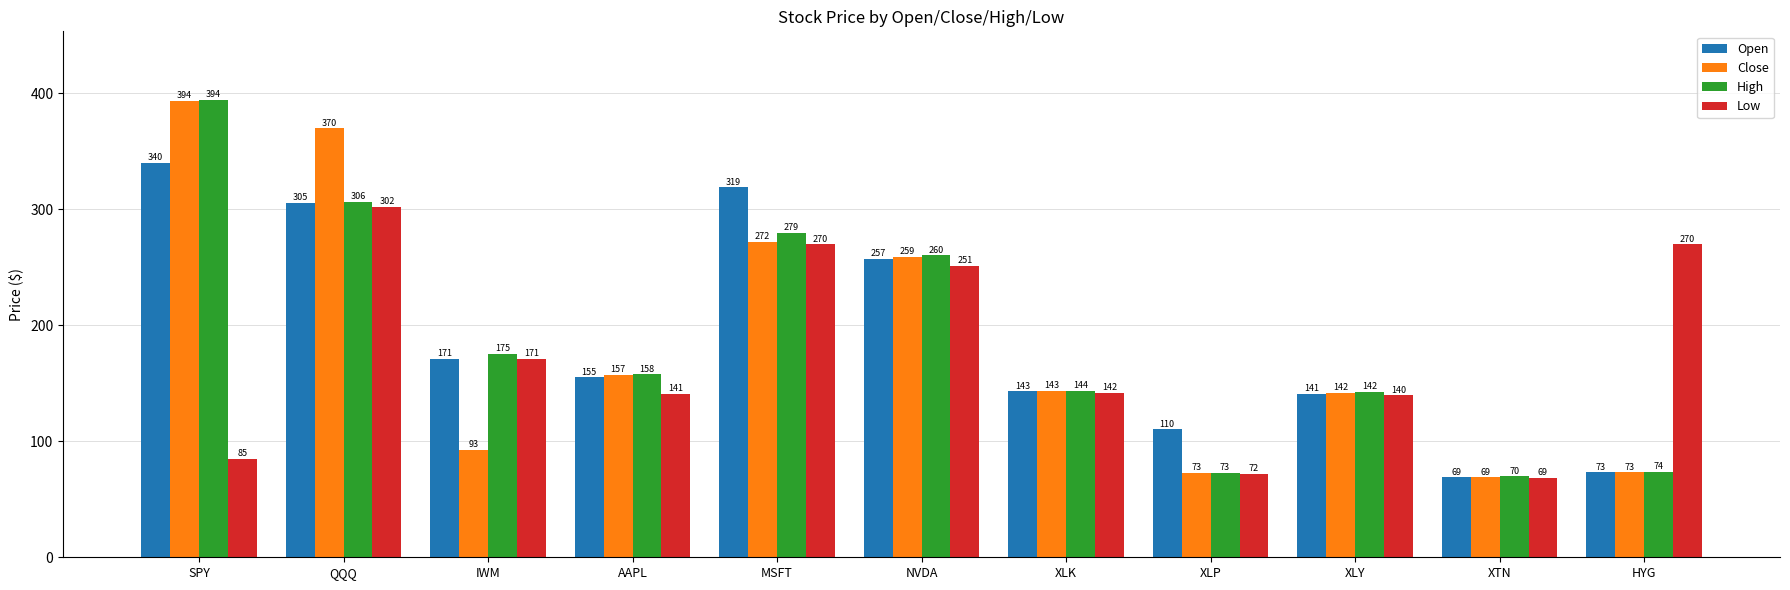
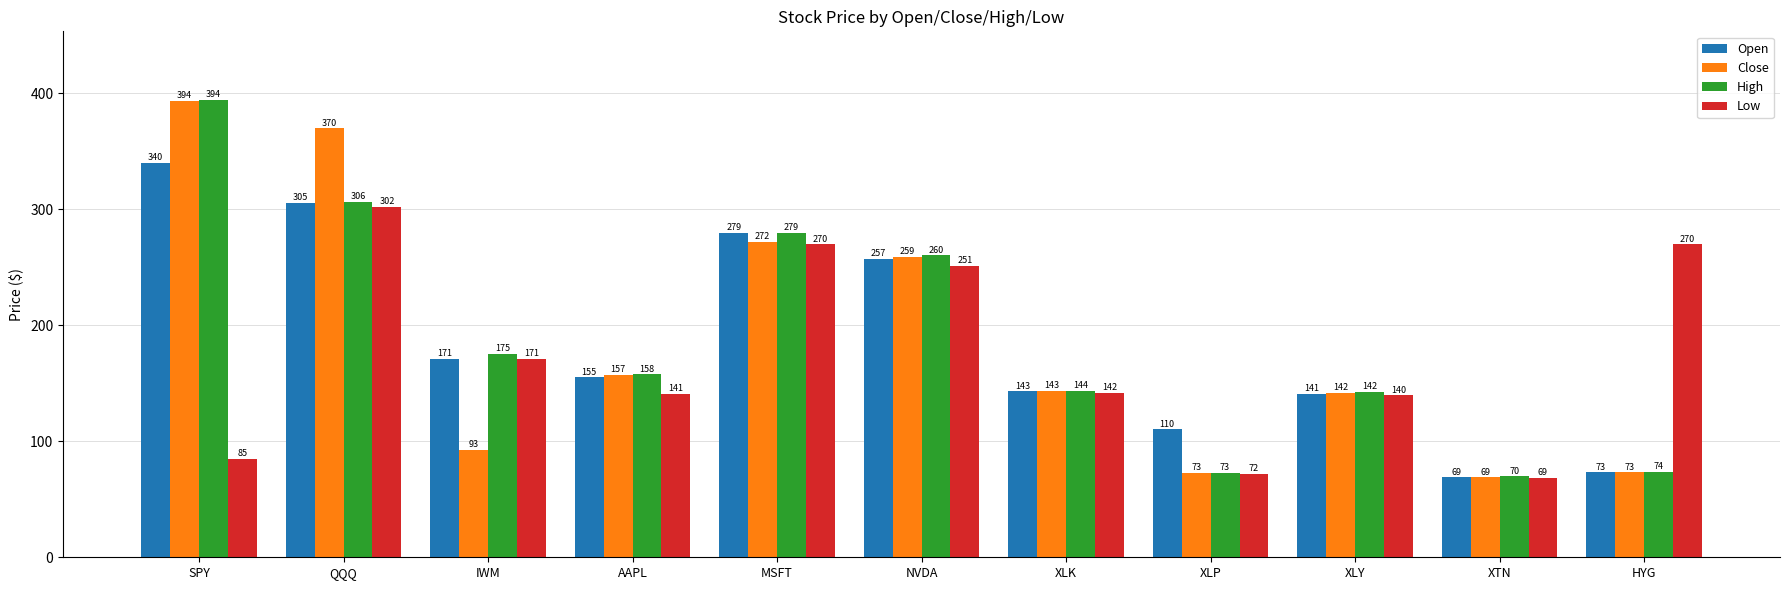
  {
    "Open": {
      "SPY": 340,
      "QQQ": 305,
      "IWM": 171,
      "AAPL": 155,
-     "MSFT": 319,
+     "MSFT": 279,
      "NVDA": 257,
      "XLK": 143,
      "XLP": 110,
      "XLY": 141,
      "XTN": 69,
      "HYG": 73
    },
    "Close": {
      "SPY": 394,
      "QQQ": 370,
      "IWM": 93,
      "AAPL": 157,
      "MSFT": 272,
      "NVDA": 259,
      "XLK": 143,
      "XLP": 73,
      "XLY": 142,
      "XTN": 69,
      "HYG": 73
    },
    "High": {
      "SPY": 394,
      "QQQ": 306,
      "IWM": 175,
      "AAPL": 158,
      "MSFT": 279,
      "NVDA": 260,
      "XLK": 144,
      "XLP": 73,
      "XLY": 142,
      "XTN": 70,
      "HYG": 74
    },
    "Low": {
      "SPY": 85,
      "QQQ": 302,
      "IWM": 171,
      "AAPL": 141,
      "MSFT": 270,
      "NVDA": 251,
      "XLK": 142,
      "XLP": 72,
      "XLY": 140,
      "XTN": 69,
      "HYG": 270
    }
  }
